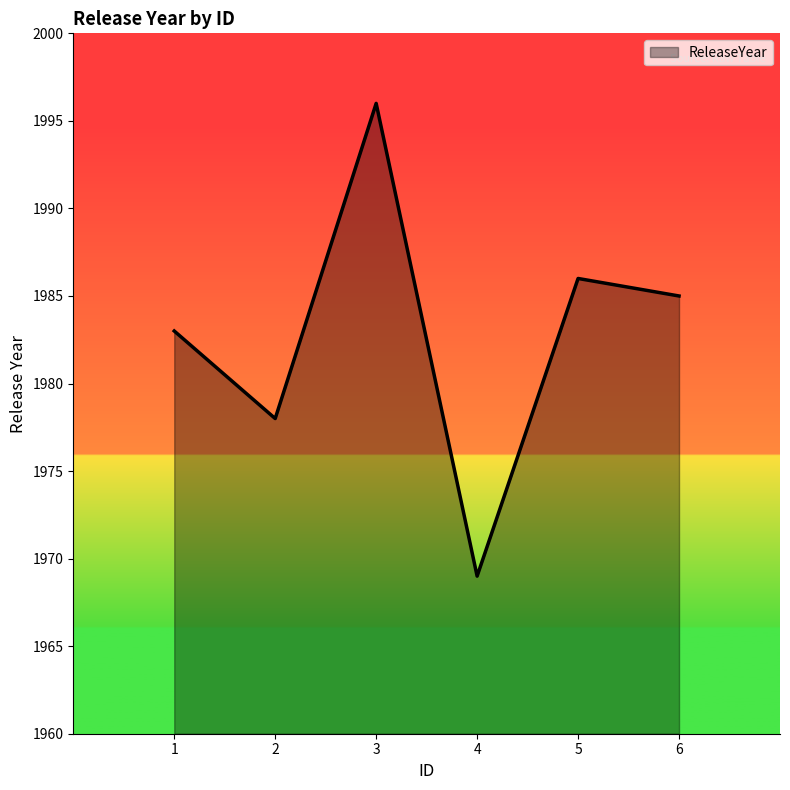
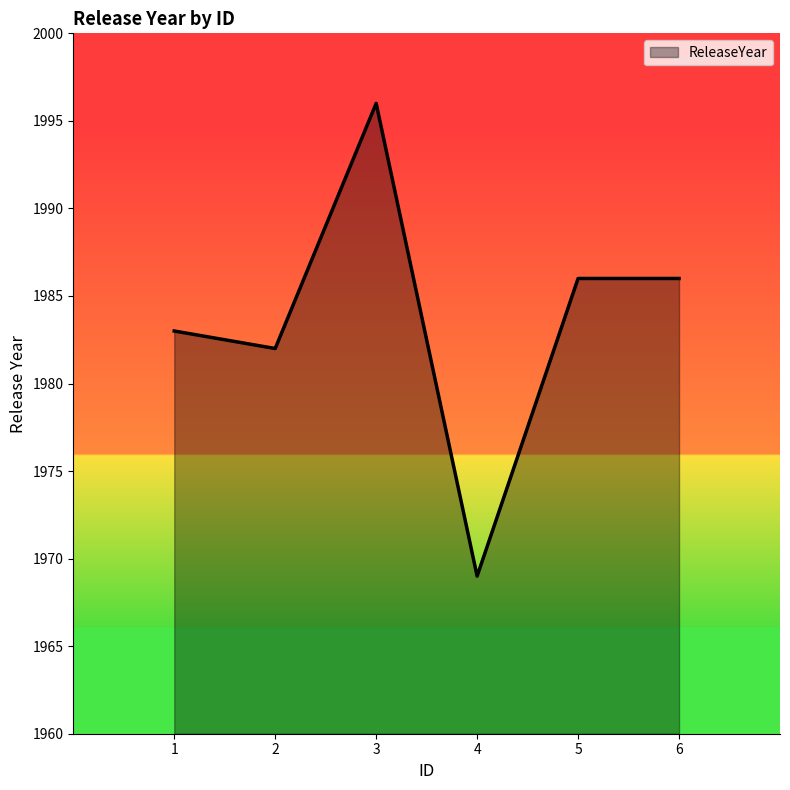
  {
    "1": 1983,
-   "2": 1978,
+   "2": 1982,
    "3": 1996,
    "4": 1969,
    "5": 1986,
-   "6": 1985
+   "6": 1986
  }
